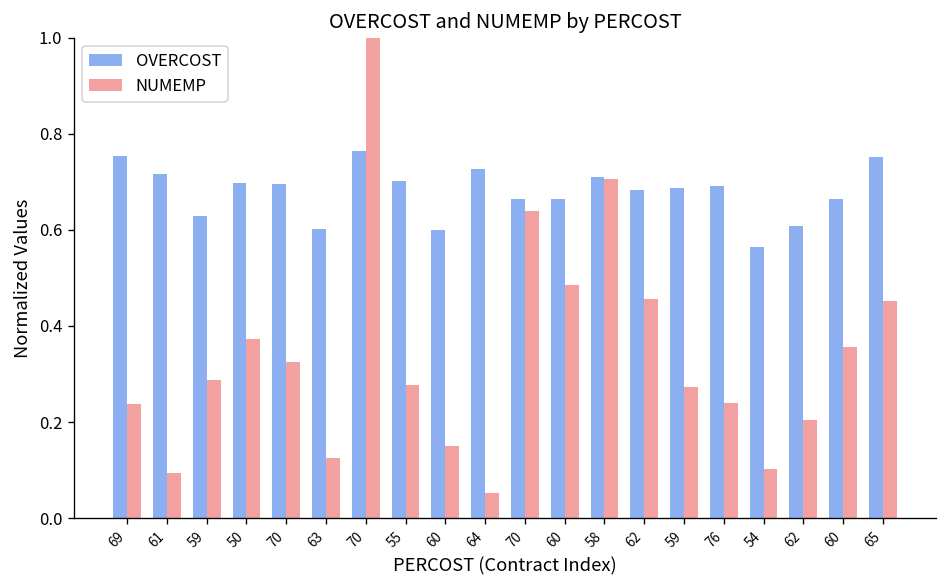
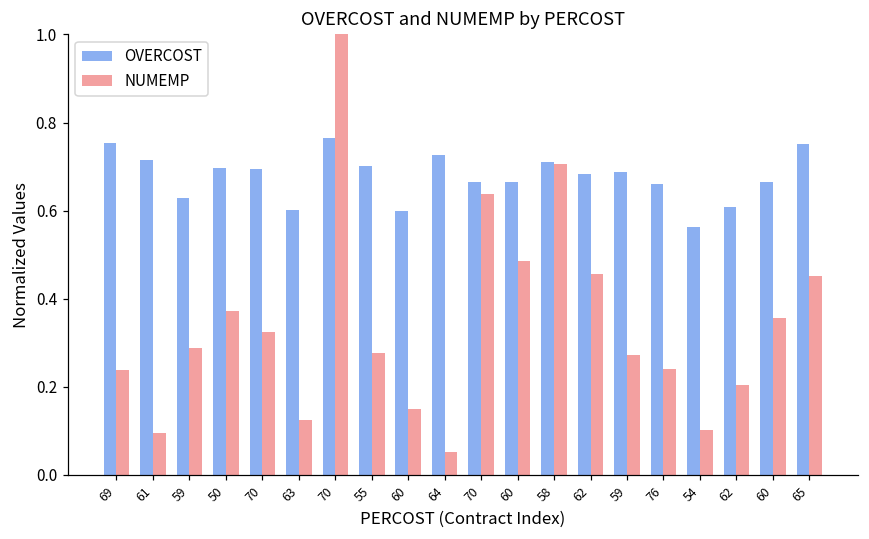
  {
    "OVERCOST": {
      "69": 0.75,
      "61": 0.72,
      "50": 0.70,
      "63": 0.60,
      "55": 0.70,
      "64": 0.73,
      "58": 0.71,
-     "76": 0.69,
+     "76": 0.66,
      "54": 0.56,
      "65": 0.75
    },
    "NUMEMP": {
      "69": 0.24,
      "61": 0.09,
      "50": 0.37,
      "63": 0.12,
      "55": 0.28,
      "64": 0.05,
      "58": 0.71,
      "76": 0.24,
      "54": 0.10,
      "65": 0.45
    }
  }
